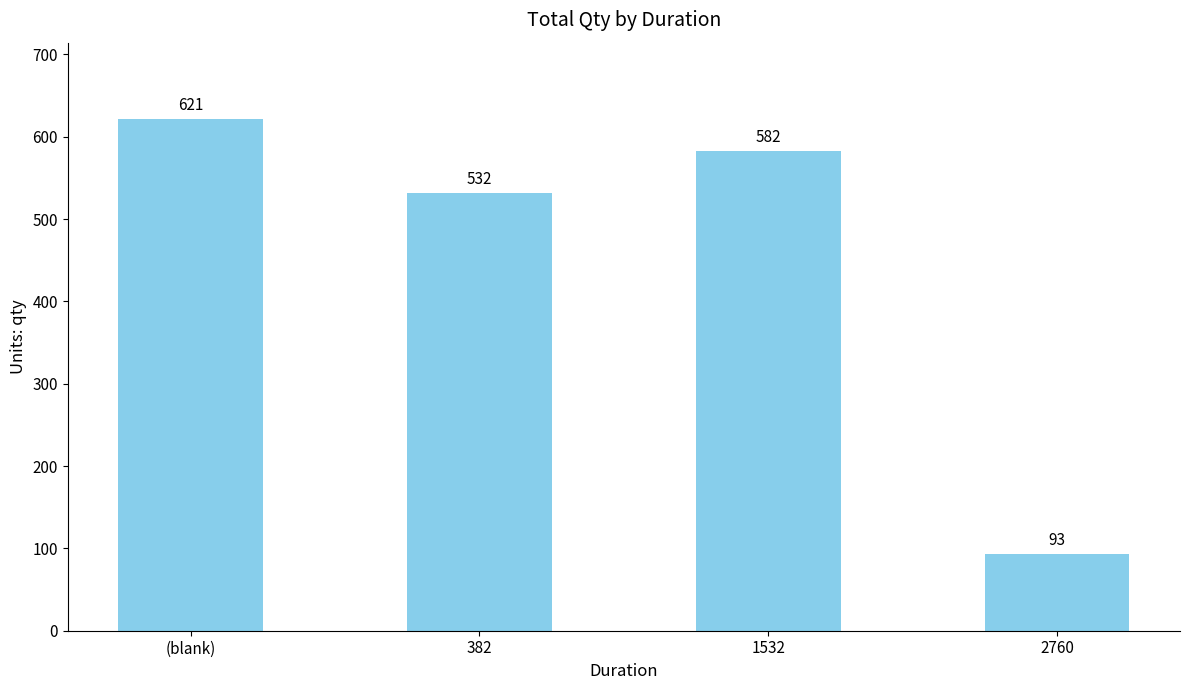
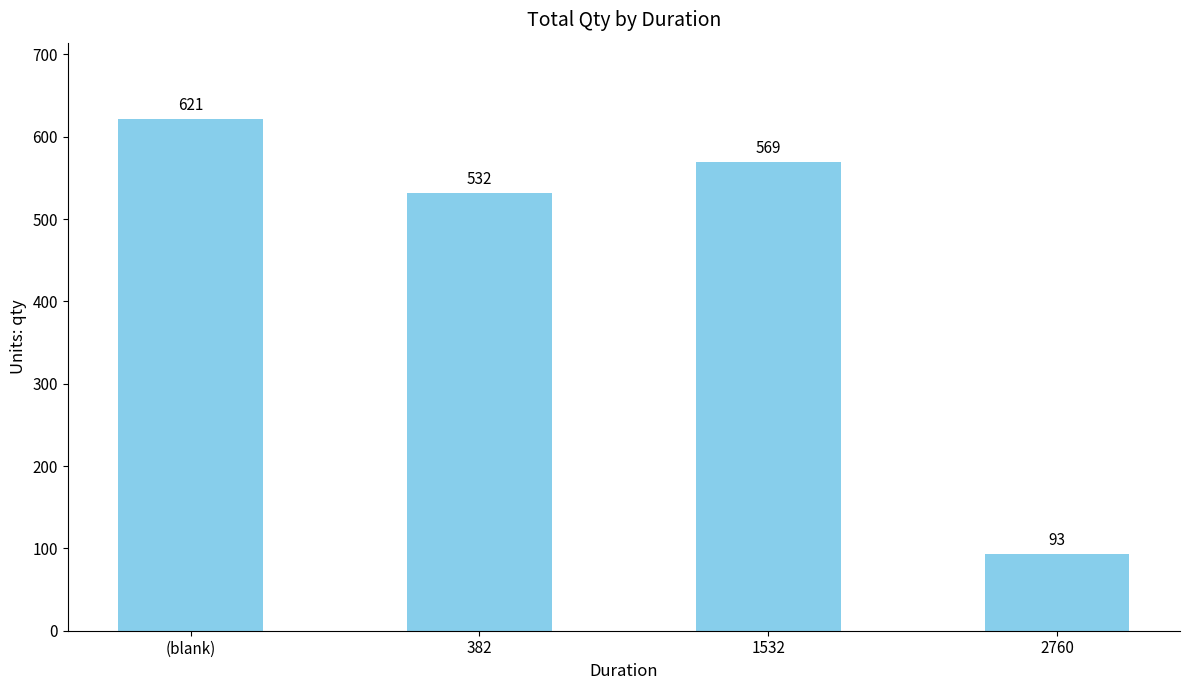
  {
    "(blank)": 621,
    "382": 532,
-   "1532": 582,
+   "1532": 569,
    "2760": 93
  }
